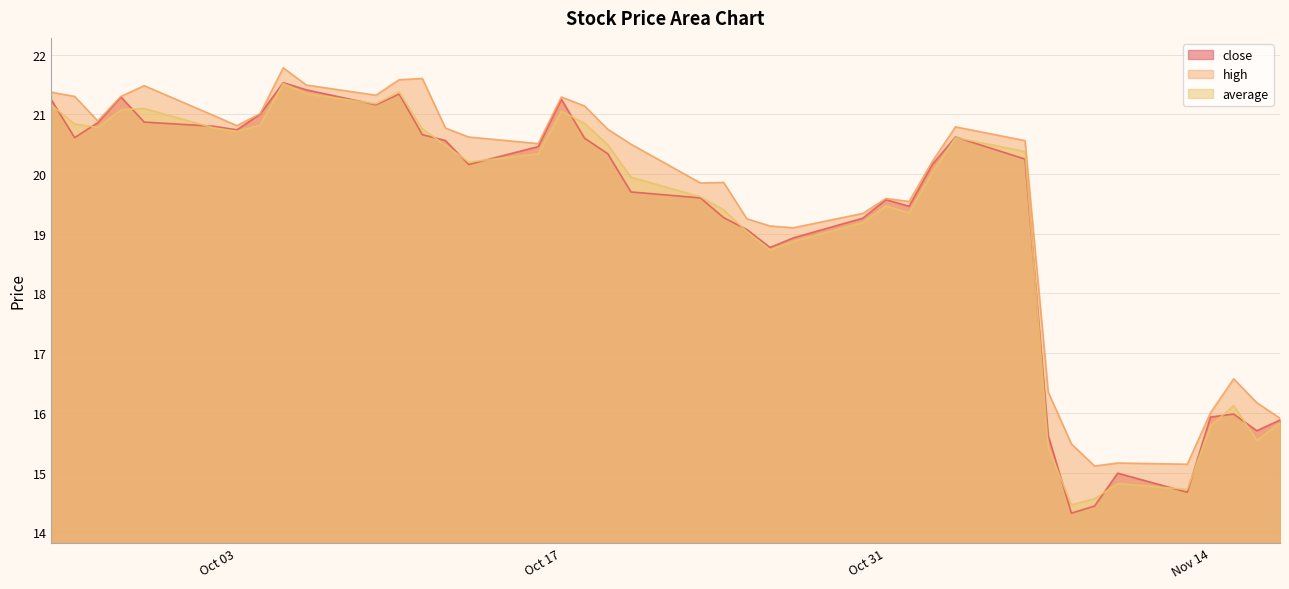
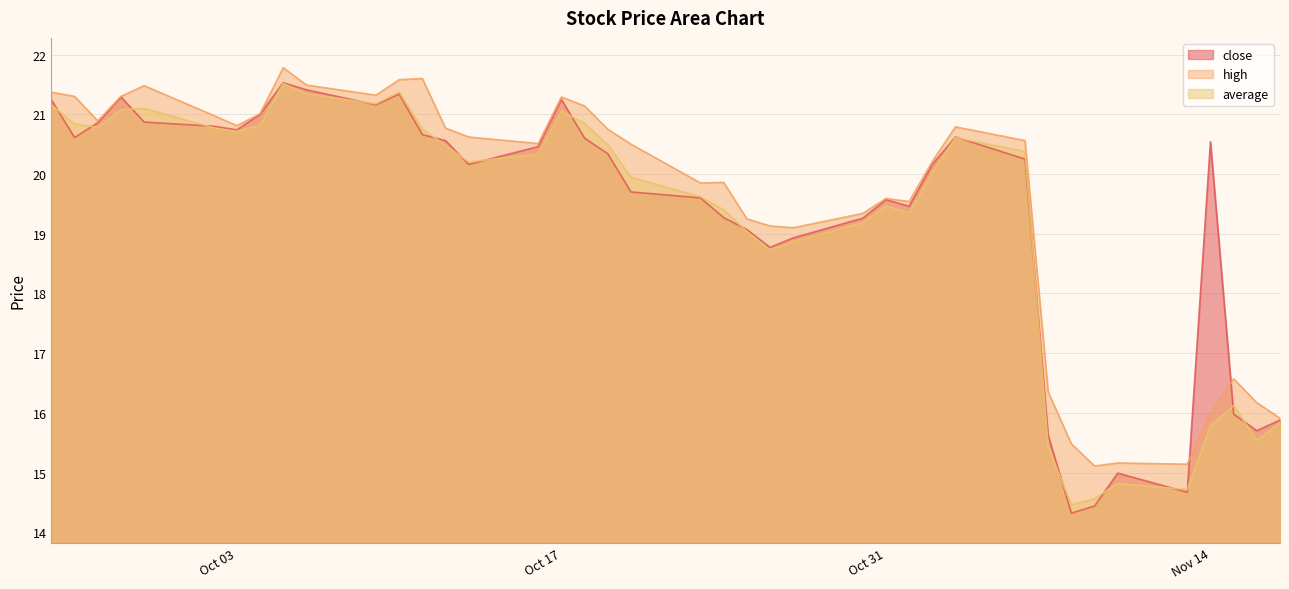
  {
    "close": {
-     "Nov 14": 15.9
+     "Nov 14": 20.5
    }
  }
